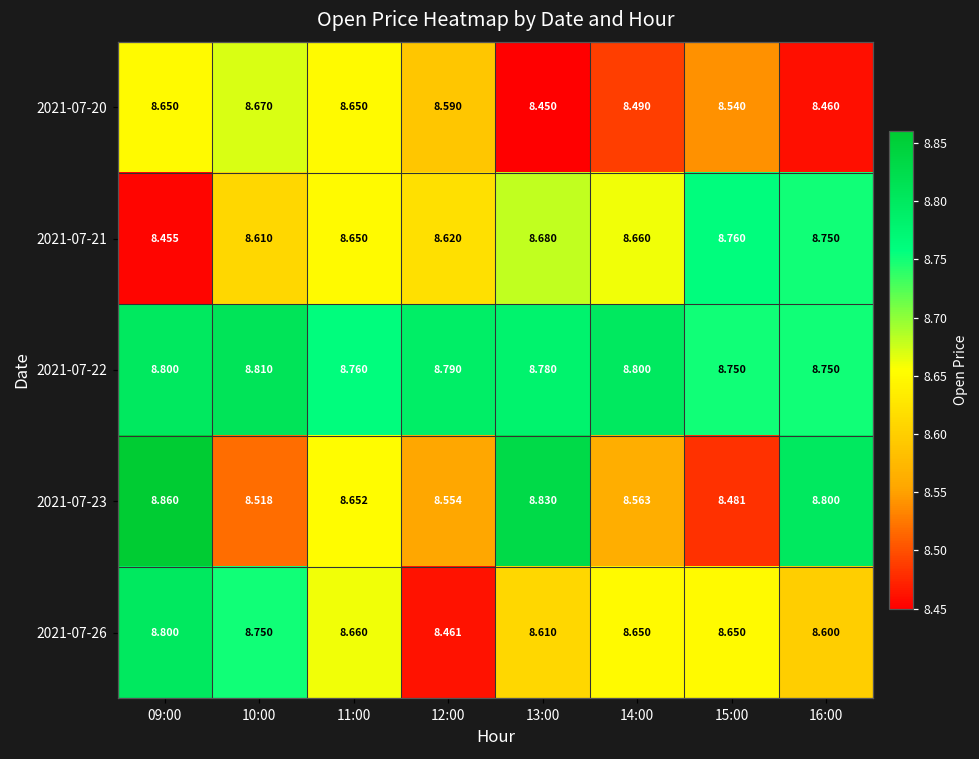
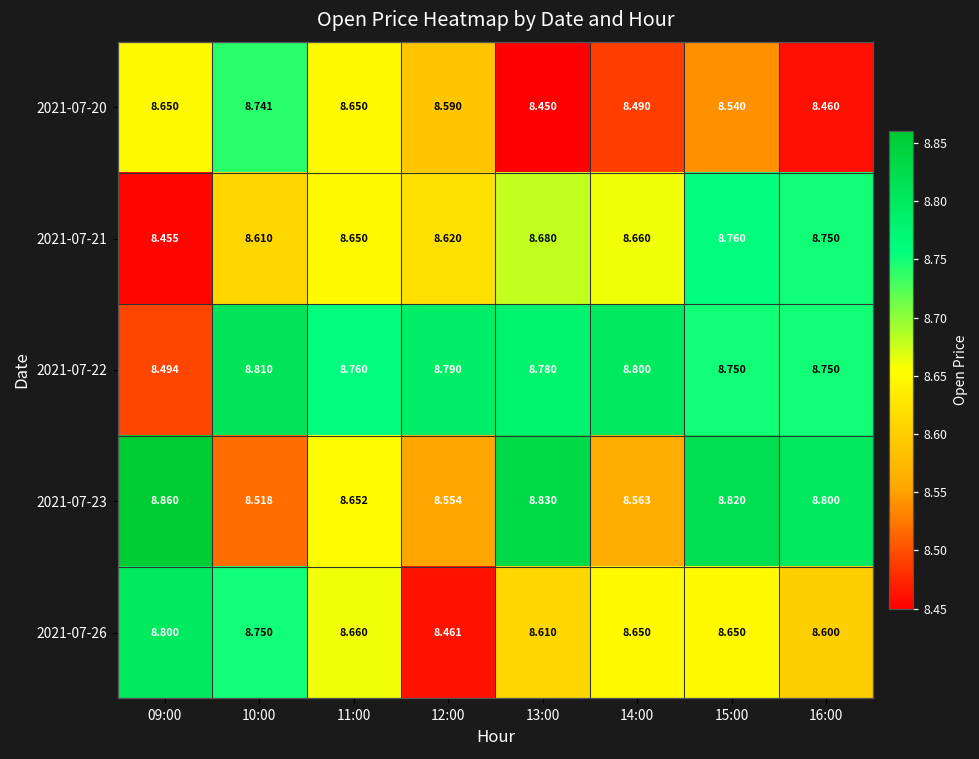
  {
    "2021-07-20": {
      "09:00": 8.650,
-     "10:00": 8.670,
+     "10:00": 8.741,
      "11:00": 8.650,
      "12:00": 8.590,
      "13:00": 8.450,
      "14:00": 8.490,
      "15:00": 8.540,
      "16:00": 8.460
    },
    "2021-07-21": {
      "09:00": 8.455,
      "10:00": 8.610,
      "11:00": 8.650,
      "12:00": 8.620,
      "13:00": 8.680,
      "14:00": 8.660,
      "15:00": 8.760,
      "16:00": 8.750
    },
    "2021-07-22": {
-     "09:00": 8.800,
+     "09:00": 8.494,
      "10:00": 8.810,
      "11:00": 8.760,
      "12:00": 8.790,
      "13:00": 8.780,
      "14:00": 8.800,
      "15:00": 8.750,
      "16:00": 8.750
    },
    "2021-07-23": {
      "09:00": 8.860,
      "10:00": 8.518,
      "11:00": 8.652,
      "12:00": 8.554,
      "13:00": 8.830,
      "14:00": 8.563,
-     "15:00": 8.481,
+     "15:00": 8.820,
      "16:00": 8.800
    },
    "2021-07-26": {
      "09:00": 8.800,
      "10:00": 8.750,
      "11:00": 8.660,
      "12:00": 8.461,
      "13:00": 8.610,
      "14:00": 8.650,
      "15:00": 8.650,
      "16:00": 8.600
    }
  }
